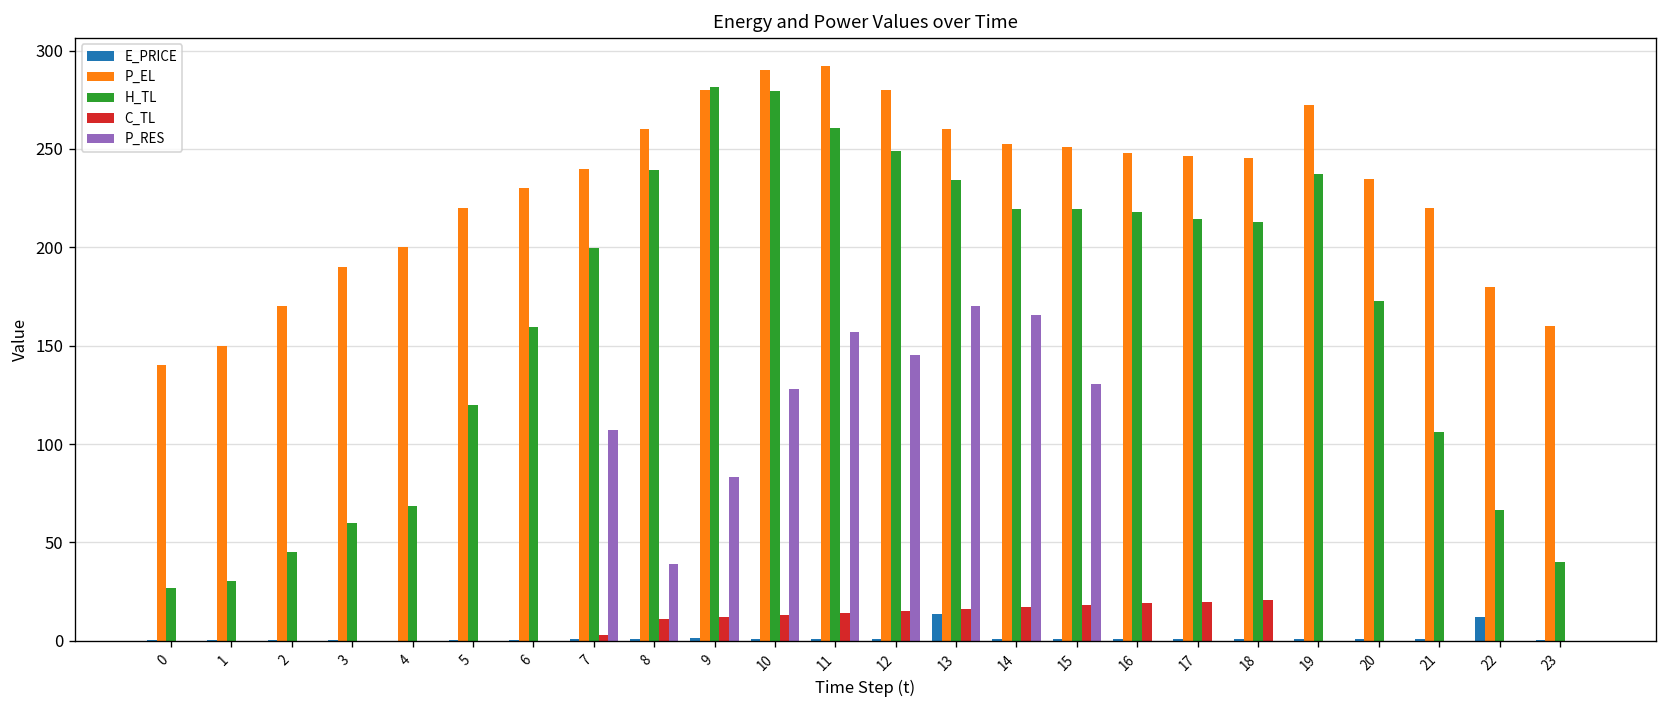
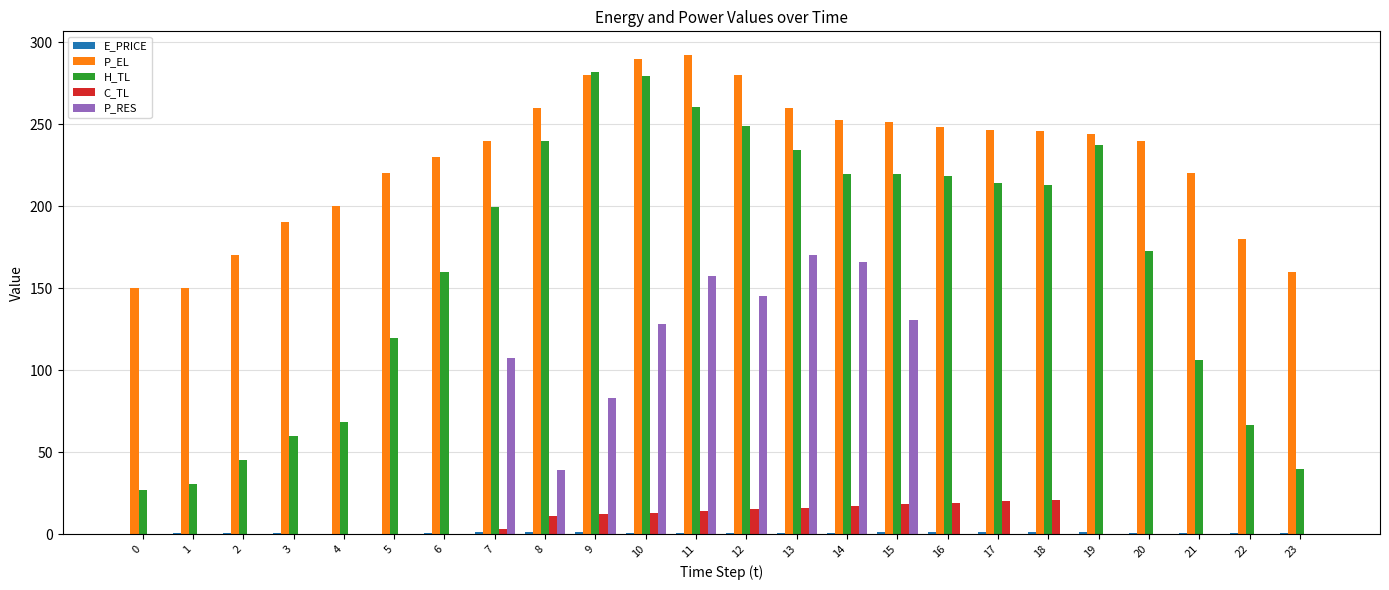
  {
    "E_PRICE": {
-     "13": 14,
-     "22": 12
+     "13": 1,
+     "22": 1
    },
    "P_EL": {
-     "0": 140,
+     "0": 150,
      "1": 150,
      "2": 170,
      "3": 190,
      "4": 200,
      "5": 220,
      "6": 230,
      "7": 240,
      "8": 260,
      "9": 280,
      "10": 290,
      "11": 292,
      "12": 280,
      "13": 260,
      "14": 252,
      "15": 251,
      "16": 248,
      "17": 246,
      "18": 246,
-     "19": 273,
-     "20": 235,
+     "19": 244,
+     "20": 240,
      "21": 220,
      "22": 180,
      "23": 160
    },
    "H_TL": {
      "0": 27,
      "1": 31,
      "2": 45,
      "3": 60,
      "4": 69,
      "5": 120,
      "6": 160,
      "7": 200,
      "8": 239,
      "9": 282,
      "10": 279,
      "11": 261,
      "12": 249,
      "13": 234,
      "14": 219,
      "15": 220,
      "16": 218,
      "17": 214,
      "18": 213,
      "19": 237,
      "20": 173,
      "21": 106,
      "22": 66,
      "23": 40
    },
    "C_TL": {
      "0": 0,
      "1": 0,
      "2": 0,
      "3": 0,
      "4": 0,
      "5": 0,
      "6": 0,
      "7": 3,
      "8": 11,
      "9": 12,
      "10": 13,
      "11": 14,
      "12": 15,
      "13": 16,
      "14": 17,
      "15": 18,
      "16": 19,
      "17": 20,
      "18": 21,
      "19": 0,
      "20": 0,
      "21": 0,
      "22": 0,
      "23": 0
    },
    "P_RES": {
      "0": 0,
      "1": 0,
      "2": 0,
      "3": 0,
      "4": 0,
      "5": 0,
      "6": 0,
      "7": 107,
      "8": 39,
      "9": 83,
      "10": 128,
      "11": 157,
      "12": 145,
      "13": 170,
      "14": 166,
      "15": 131,
      "16": 0,
      "17": 0,
      "18": 0,
      "19": 0,
      "20": 0,
      "21": 0,
      "22": 0,
      "23": 0
    }
  }
